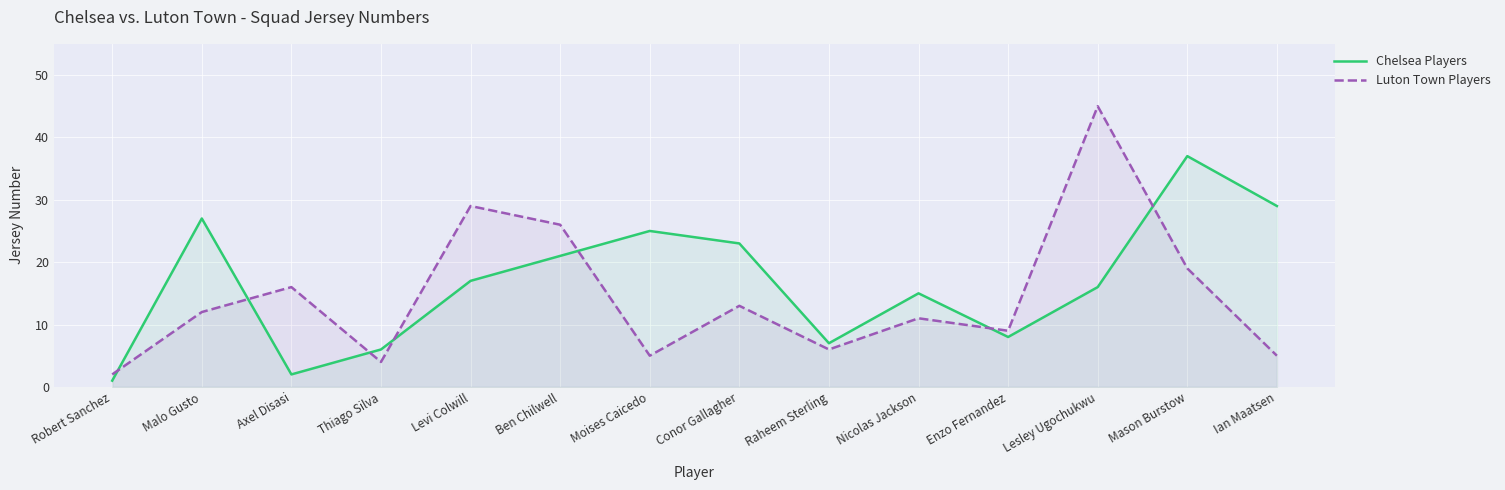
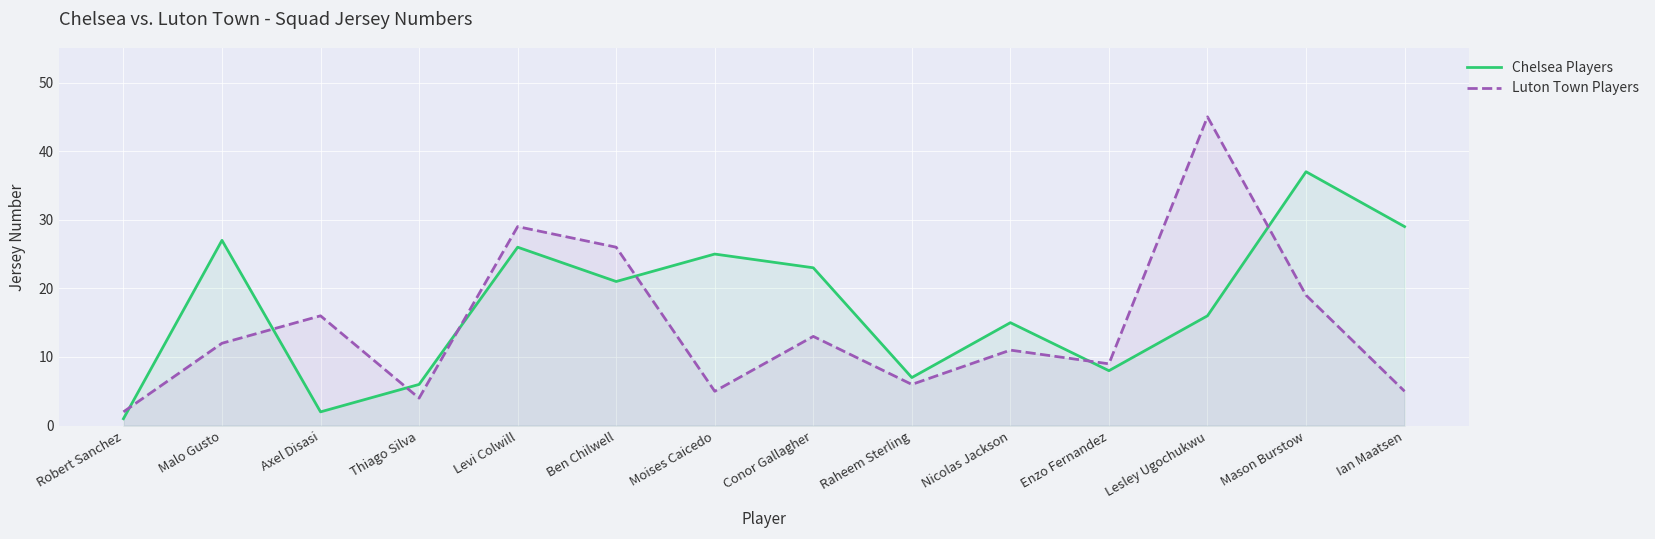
  {
    "Chelsea Players": {
      "Robert Sanchez": 1,
      "Malo Gusto": 27,
      "Axel Disasi": 2,
      "Thiago Silva": 6,
-     "Levi Colwill": 17,
+     "Levi Colwill": 26,
      "Ben Chilwell": 21,
      "Moises Caicedo": 25,
      "Conor Gallagher": 23,
      "Raheem Sterling": 7,
      "Nicolas Jackson": 15,
      "Enzo Fernandez": 8,
      "Lesley Ugochukwu": 16,
      "Mason Burstow": 37,
      "Ian Maatsen": 29
    },
    "Luton Town Players": {
      "Robert Sanchez": 2,
      "Malo Gusto": 12,
      "Axel Disasi": 16,
      "Thiago Silva": 4,
      "Levi Colwill": 29,
      "Ben Chilwell": 26,
      "Moises Caicedo": 5,
      "Conor Gallagher": 13,
      "Raheem Sterling": 6,
      "Nicolas Jackson": 11,
      "Enzo Fernandez": 9,
      "Lesley Ugochukwu": 45,
      "Mason Burstow": 19,
      "Ian Maatsen": 5
    }
  }
